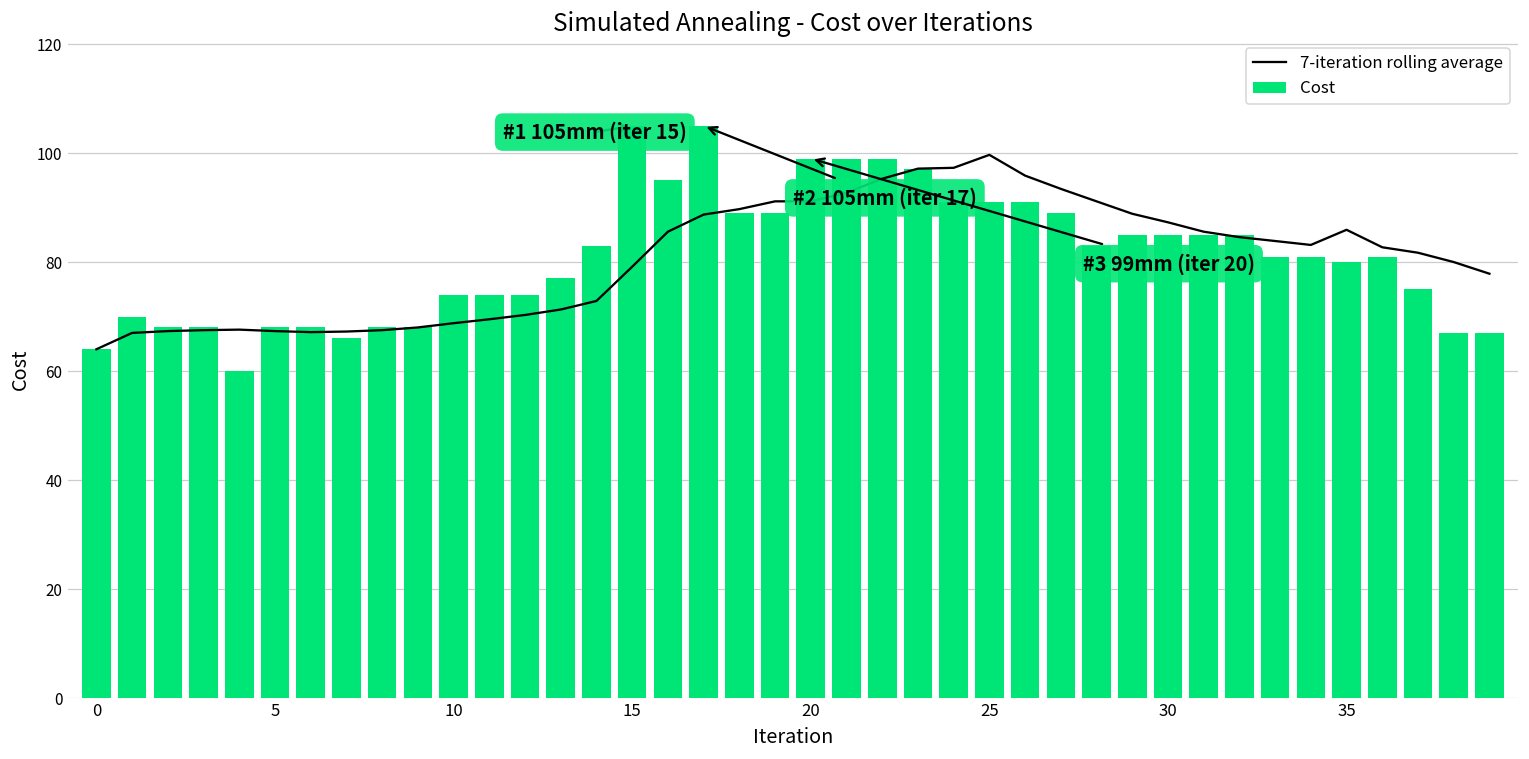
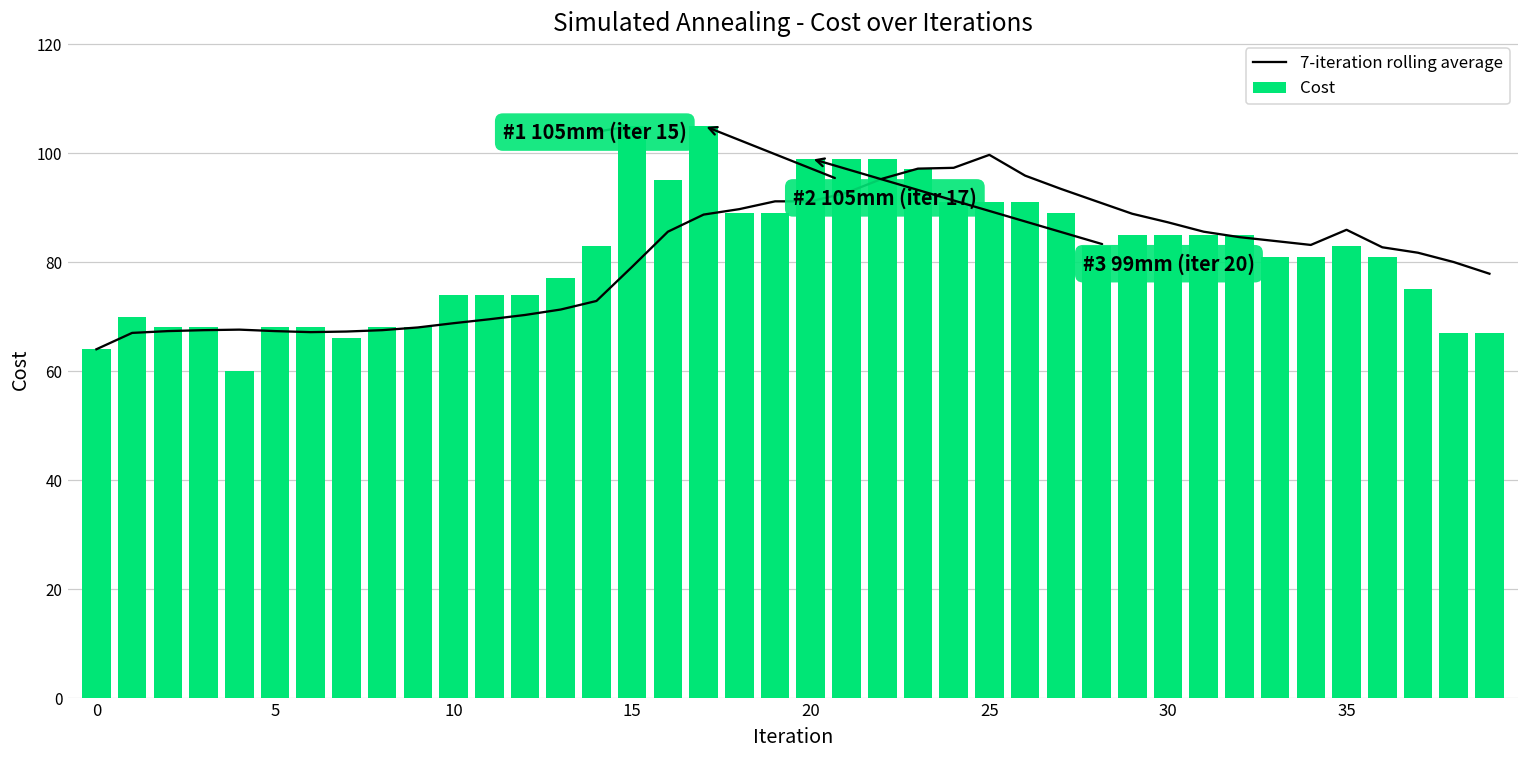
  {
    "7-iteration rolling average": {
      "0": 64,
      "5": 67,
      "10": 69,
      "15": 79,
      "25": 100,
      "30": 87,
      "35": 86
    },
    "Cost": {
      "0": 64,
      "5": 68,
      "10": 74,
      "20": 99,
      "25": 91,
      "30": 85,
-     "35": 80
+     "35": 83
    }
  }
